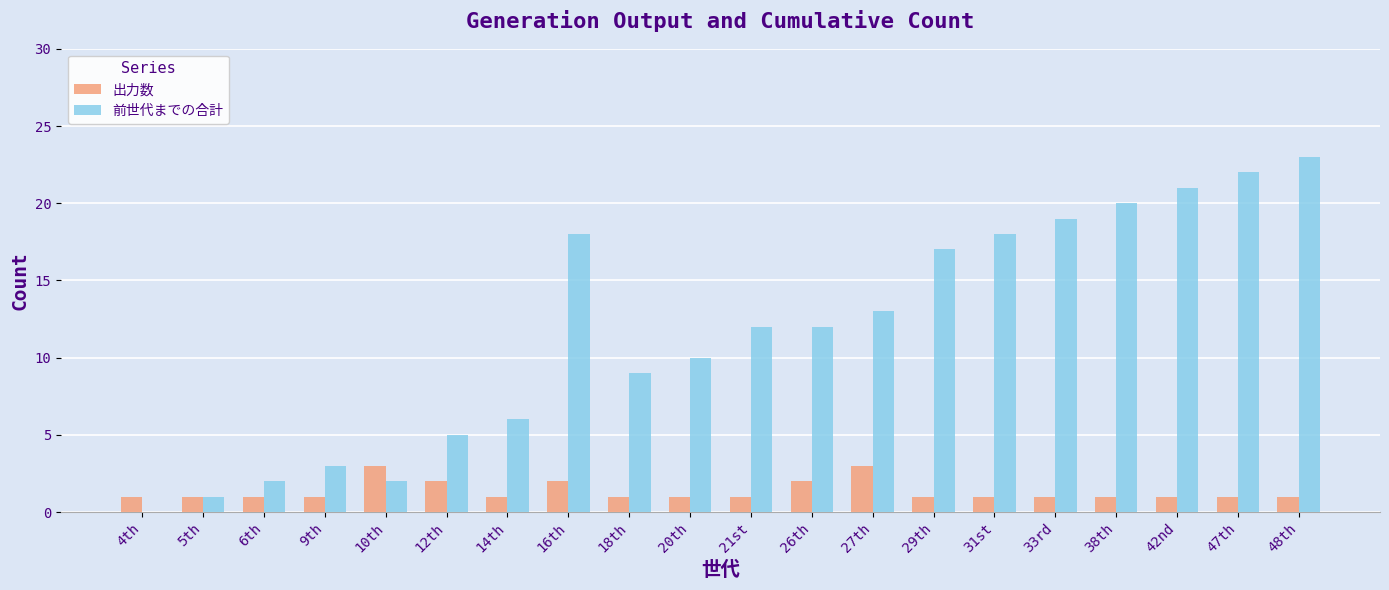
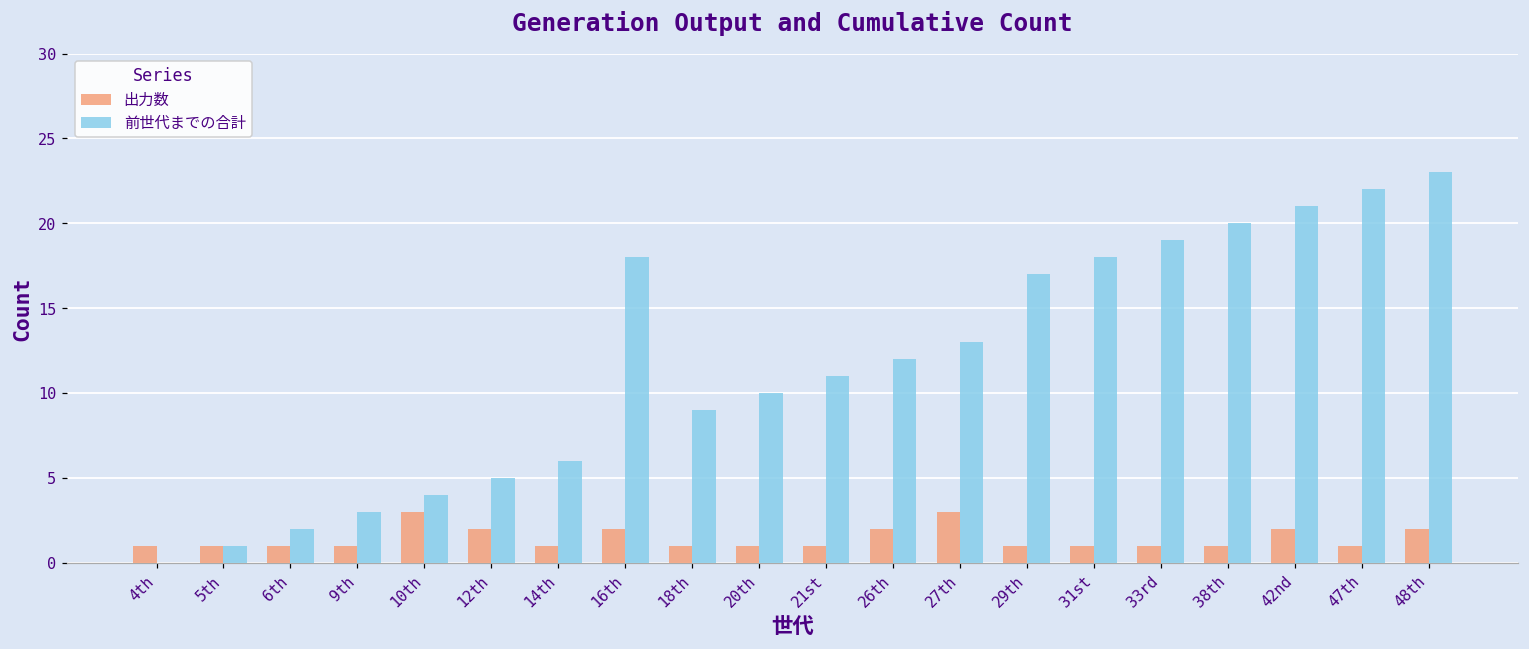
  {
    "出力数": {
      "4th": 1,
      "5th": 1,
      "6th": 1,
      "9th": 1,
      "10th": 3,
      "12th": 2,
      "14th": 1,
      "16th": 2,
      "18th": 1,
      "20th": 1,
      "21st": 1,
      "26th": 2,
      "27th": 3,
      "29th": 1,
      "31st": 1,
      "33rd": 1,
      "38th": 1,
-     "42nd": 1,
+     "42nd": 2,
      "47th": 1,
-     "48th": 1
+     "48th": 2
    },
    "前世代までの合計": {
      "4th": 0,
      "5th": 1,
      "6th": 2,
      "9th": 3,
-     "10th": 2,
+     "10th": 4,
      "12th": 5,
      "14th": 6,
      "16th": 18,
      "18th": 9,
      "20th": 10,
-     "21st": 12,
+     "21st": 11,
      "26th": 12,
      "27th": 13,
      "29th": 17,
      "31st": 18,
      "33rd": 19,
      "38th": 20,
      "42nd": 21,
      "47th": 22,
      "48th": 23
    }
  }
